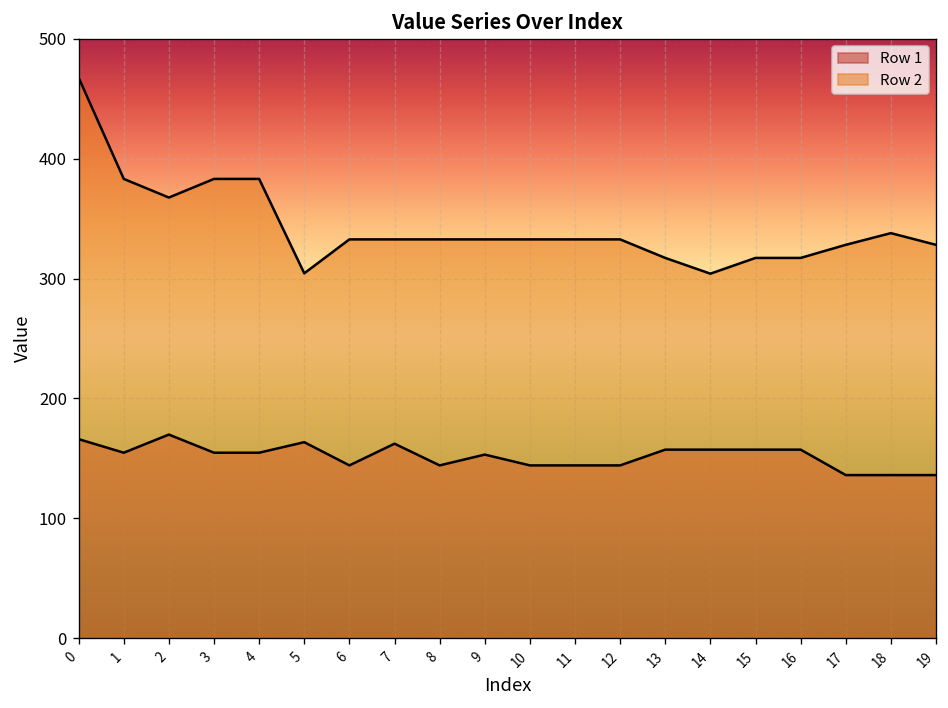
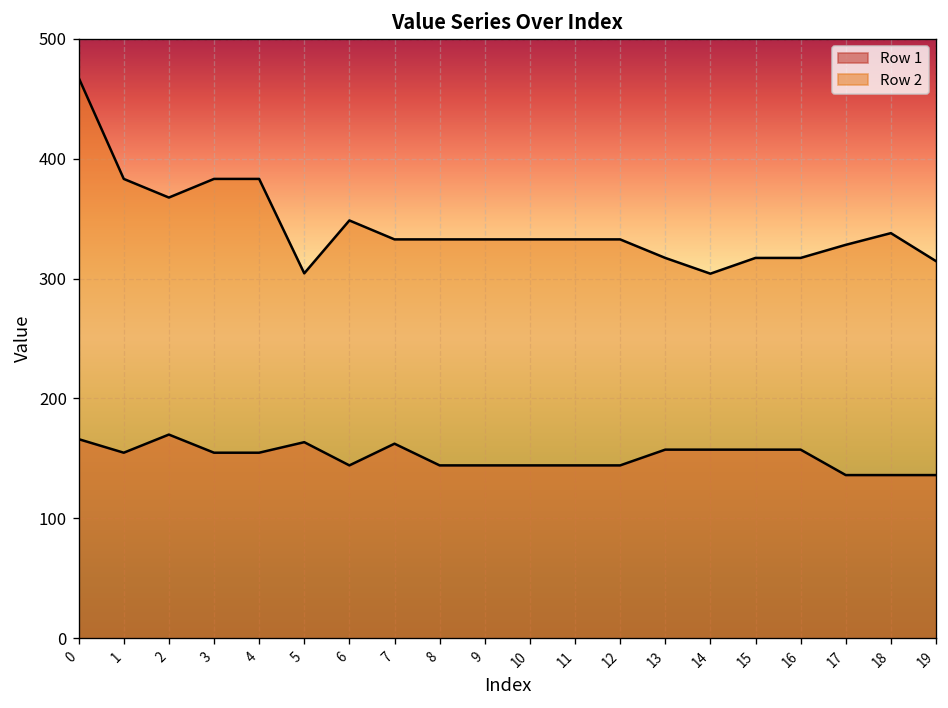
  {
    "Row 1": {
      "0": 170,
      "1": 150,
      "2": 170,
      "3": 150,
      "4": 150,
      "5": 160,
      "6": 140,
      "7": 160,
      "8": 140,
-     "9": 150,
+     "9": 140,
      "10": 140,
      "11": 140,
      "12": 140,
      "13": 160,
      "14": 160,
      "15": 160,
      "16": 160,
      "17": 140,
      "18": 140,
      "19": 140
    },
    "Row 2": {
      "0": 470,
      "1": 380,
      "2": 370,
      "3": 380,
      "4": 380,
      "5": 300,
-     "6": 330,
+     "6": 350,
      "7": 330,
      "8": 330,
      "9": 330,
      "10": 330,
      "11": 330,
      "12": 330,
      "13": 320,
      "14": 300,
      "15": 320,
      "16": 320,
      "17": 330,
      "18": 340,
-     "19": 330
+     "19": 310
    }
  }
